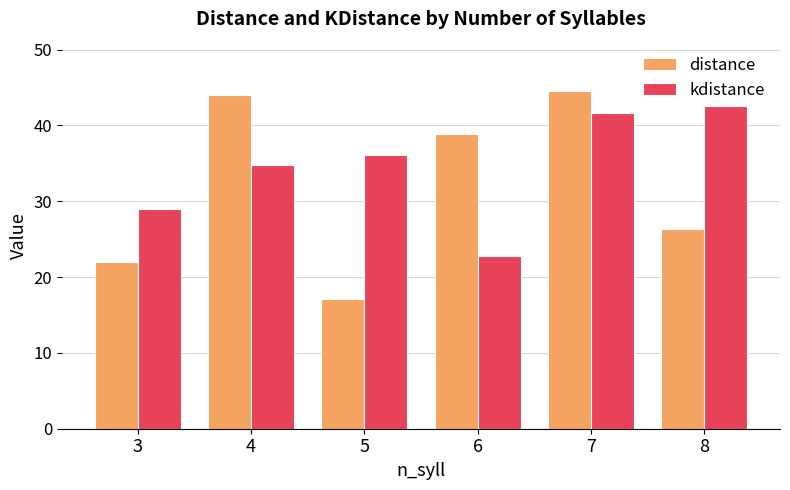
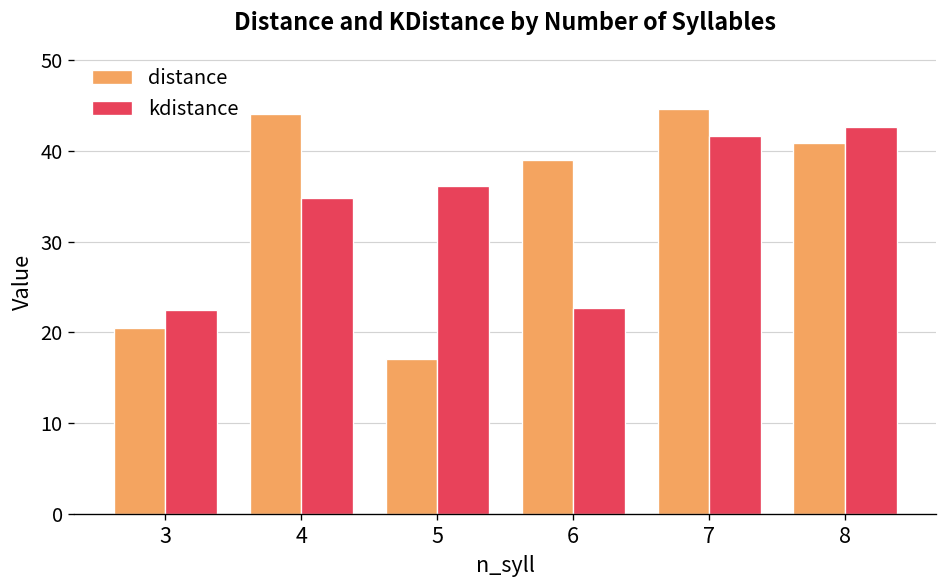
  {
    "distance": {
-     "3": 22,
+     "3": 20,
      "4": 44,
      "5": 17,
      "6": 39,
      "7": 45,
-     "8": 26
+     "8": 41
    },
    "kdistance": {
-     "3": 29,
+     "3": 22,
      "4": 35,
      "5": 36,
      "6": 23,
      "7": 42,
      "8": 43
    }
  }
